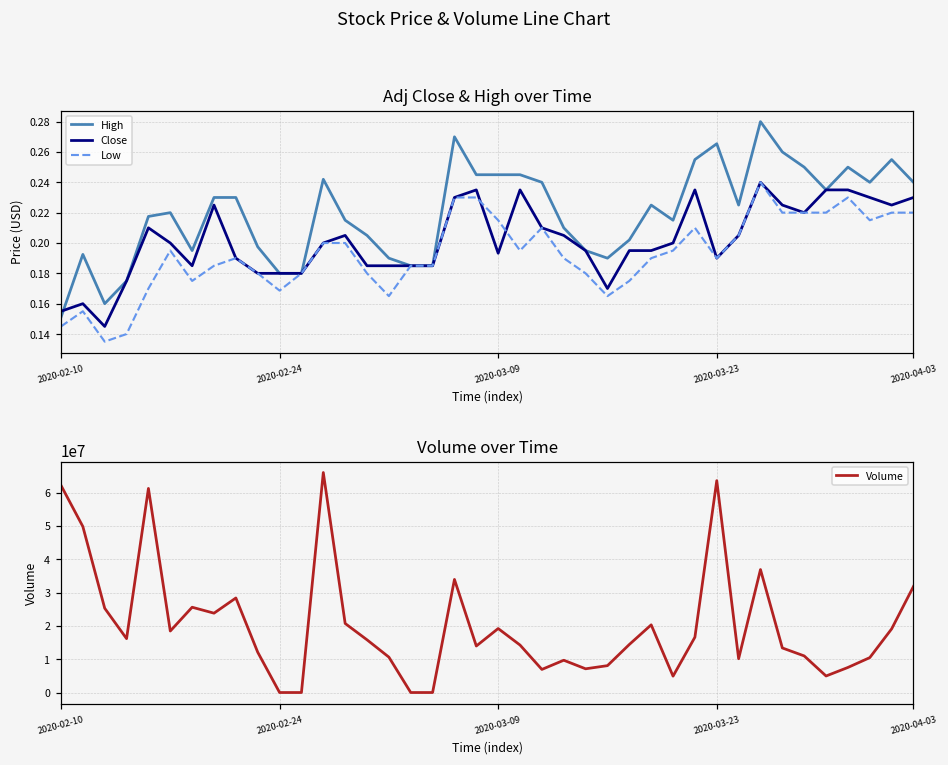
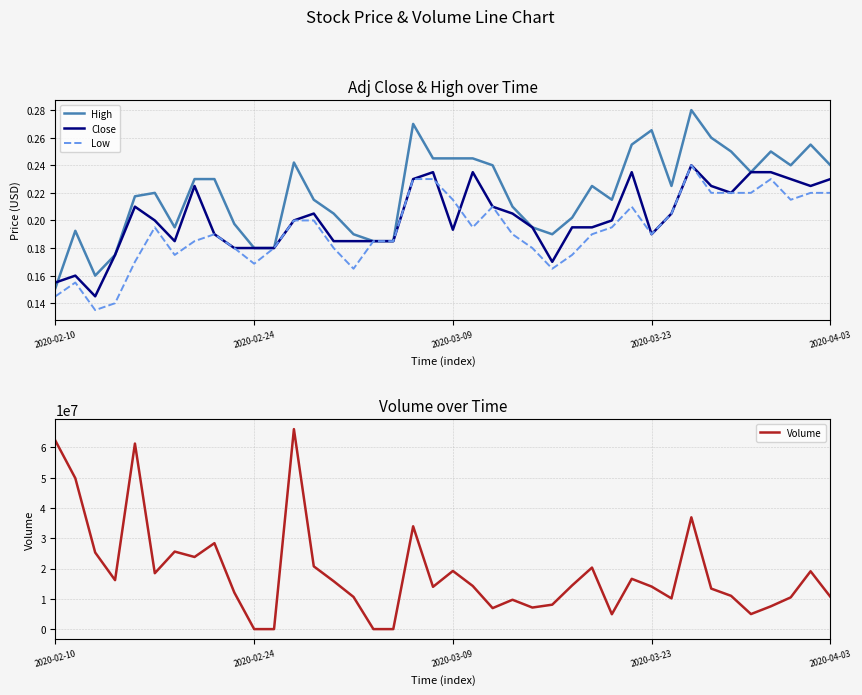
  {
    "Adj Close & High over Time": {
      "High": {
        "2020-02-10": 0.151,
        "2020-03-09": 0.245,
        "2020-03-23": 0.265,
        "2020-04-03": 0.240
      },
      "Close": {
        "2020-02-10": 0.155,
        "2020-03-09": 0.193,
        "2020-04-03": 0.230
      },
      "Low": {
        "2020-02-10": 0.145,
        "2020-02-24": 0.169,
        "2020-03-09": 0.215,
        "2020-04-03": 0.220
      }
    },
    "Volume over Time": {
      "2020-02-10": 62000000,
      "2020-02-24": 0,
      "2020-03-09": 19000000,
-     "2020-03-23": 64000000,
-     "2020-04-03": 32000000
+     "2020-03-23": 14000000,
+     "2020-04-03": 11000000
    }
  }
